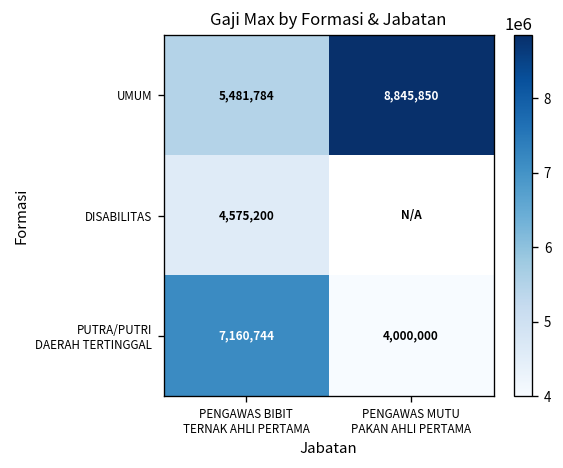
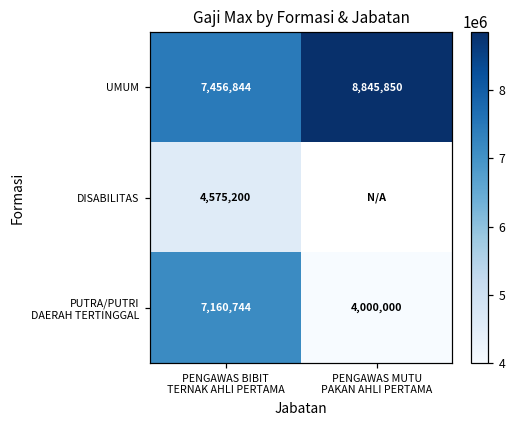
  {
    "UMUM": {
-     "PENGAWAS BIBIT TERNAK AHLI PERTAMA": "5,481,784",
+     "PENGAWAS BIBIT TERNAK AHLI PERTAMA": "7,456,844",
      "PENGAWAS MUTU PAKAN AHLI PERTAMA": "8,845,850"
    },
    "DISABILITAS": {
      "PENGAWAS BIBIT TERNAK AHLI PERTAMA": "4,575,200"
    },
    "PUTRA/PUTRI DAERAH TERTINGGAL": {
      "PENGAWAS BIBIT TERNAK AHLI PERTAMA": "7,160,744",
      "PENGAWAS MUTU PAKAN AHLI PERTAMA": "4,000,000"
    }
  }
